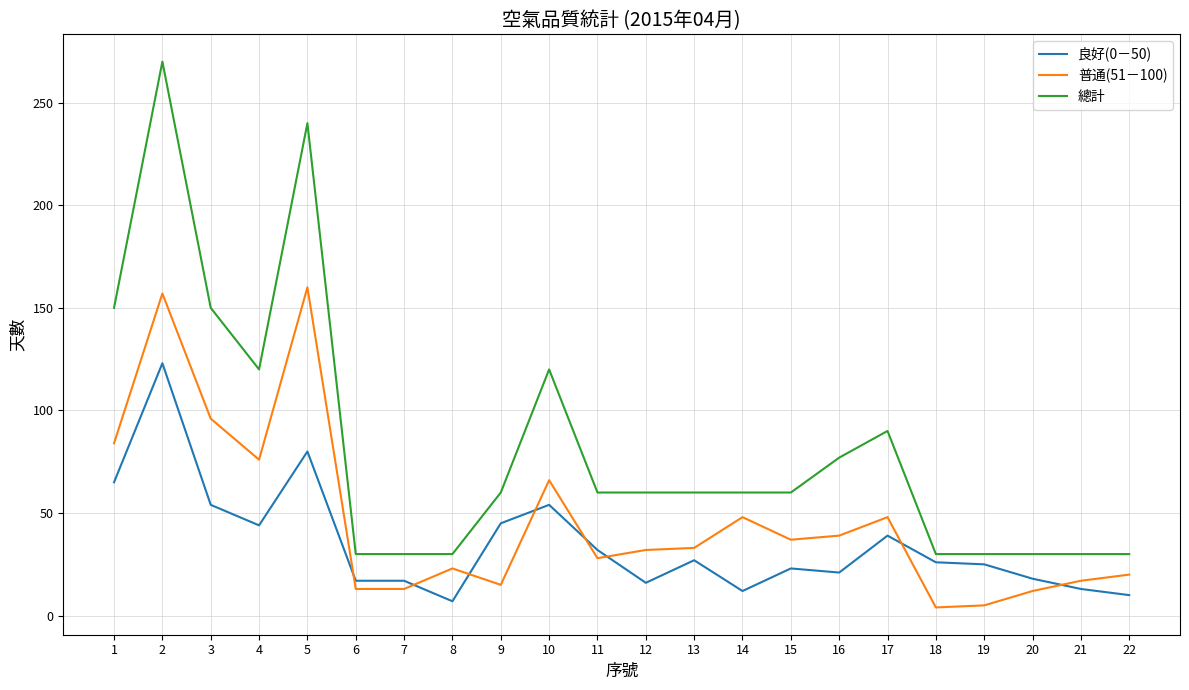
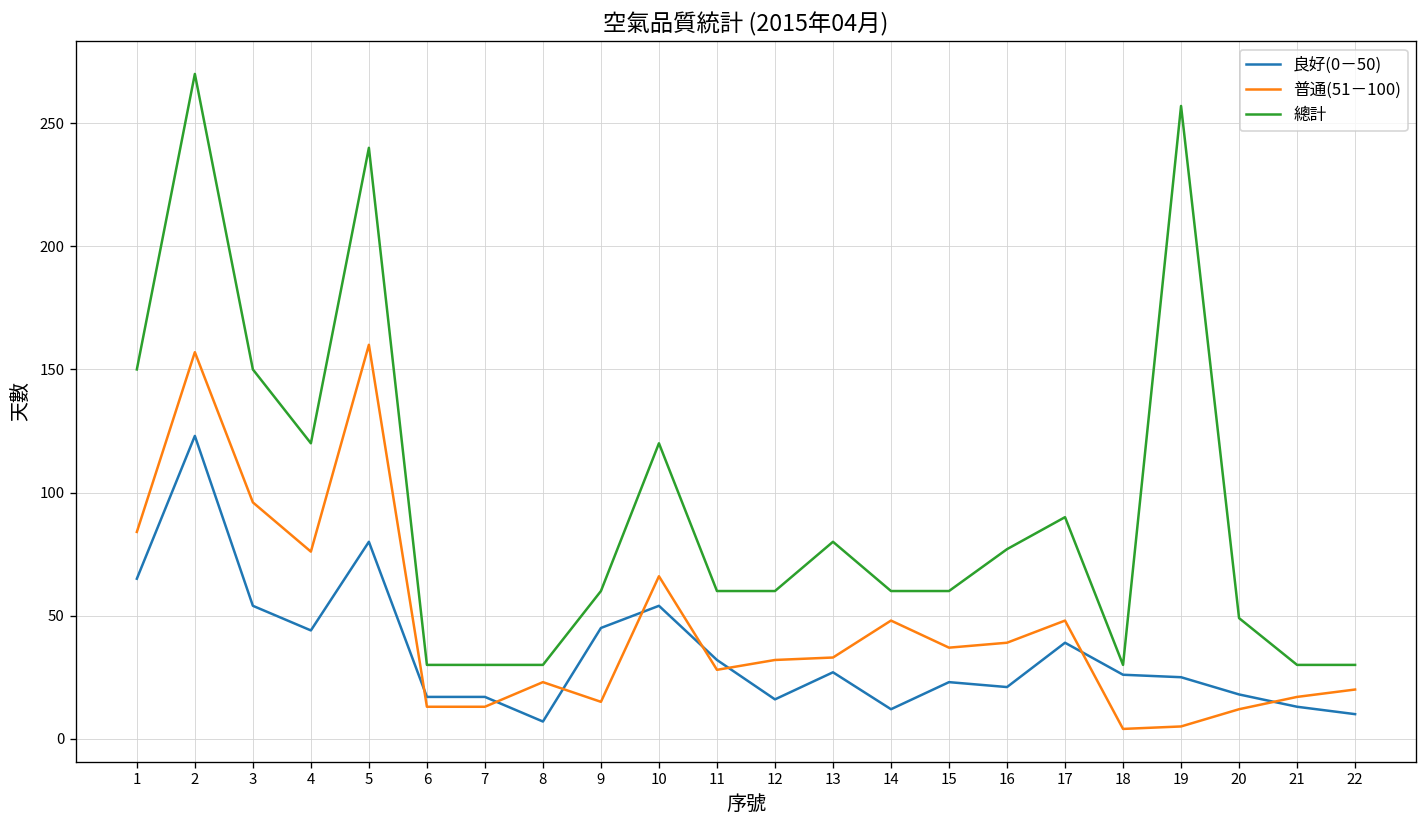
  {
    "良好(0－50)": {
      "1": 65,
      "2": 123,
      "3": 54,
      "4": 44,
      "5": 80,
      "6": 17,
      "7": 17,
      "8": 7,
      "9": 45,
      "10": 54,
      "11": 32,
      "12": 16,
      "13": 27,
      "14": 12,
      "15": 23,
      "16": 21,
      "17": 39,
      "18": 26,
      "19": 25,
      "20": 18,
      "21": 13,
      "22": 10
    },
    "普通(51－100)": {
      "1": 84,
      "2": 157,
      "3": 96,
      "4": 76,
      "5": 160,
      "6": 13,
      "7": 13,
      "8": 23,
      "9": 15,
      "10": 66,
      "11": 28,
      "12": 32,
      "13": 33,
      "14": 48,
      "15": 37,
      "16": 39,
      "17": 48,
      "18": 4,
      "19": 5,
      "20": 12,
      "21": 17,
      "22": 20
    },
    "總計": {
      "1": 150,
      "2": 270,
      "3": 150,
      "4": 120,
      "5": 240,
      "6": 30,
      "7": 30,
      "8": 30,
      "9": 60,
      "10": 120,
      "11": 60,
      "12": 60,
-     "13": 60,
+     "13": 80,
      "14": 60,
      "15": 60,
      "16": 77,
      "17": 90,
      "18": 30,
-     "19": 30,
-     "20": 30,
+     "19": 257,
+     "20": 49,
      "21": 30,
      "22": 30
    }
  }
